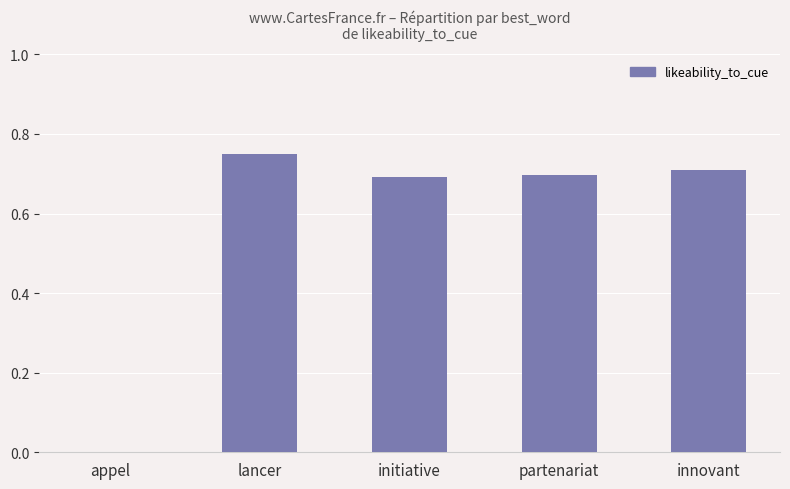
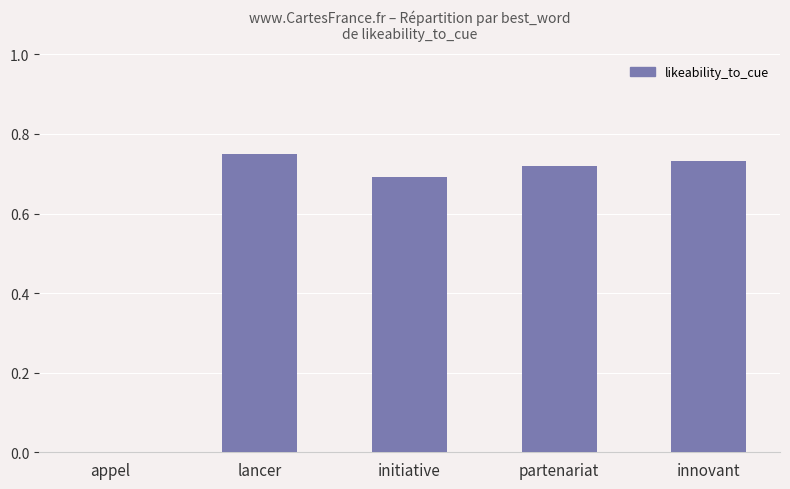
  {
    "appel": 0.00,
    "lancer": 0.75,
    "initiative": 0.69,
-   "partenariat": 0.70,
-   "innovant": 0.71
+   "partenariat": 0.72,
+   "innovant": 0.73
  }
